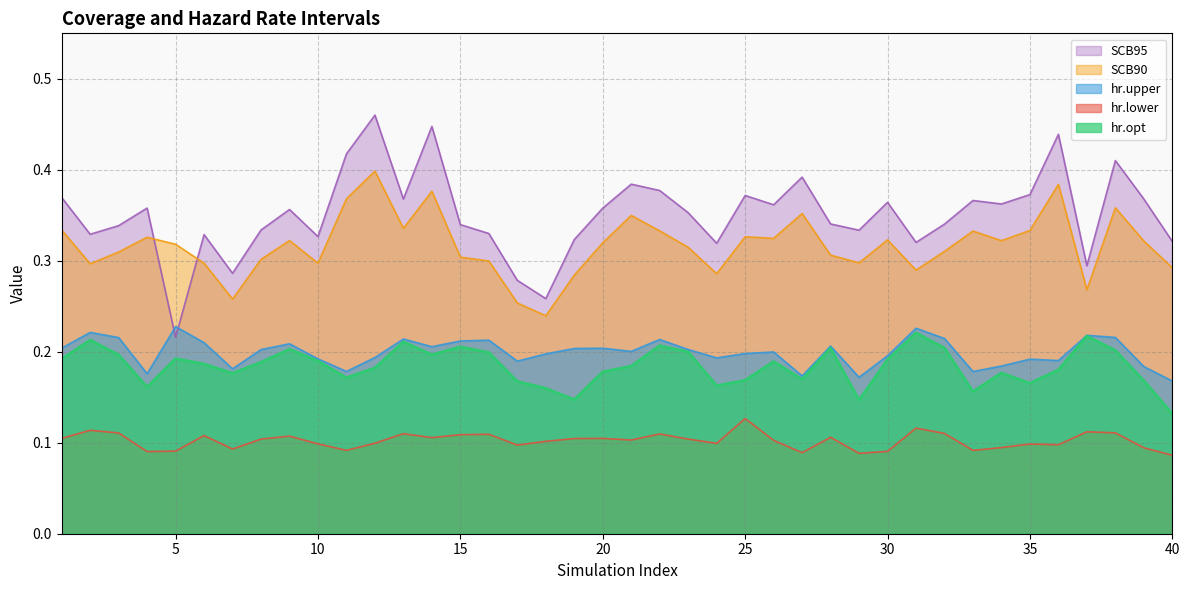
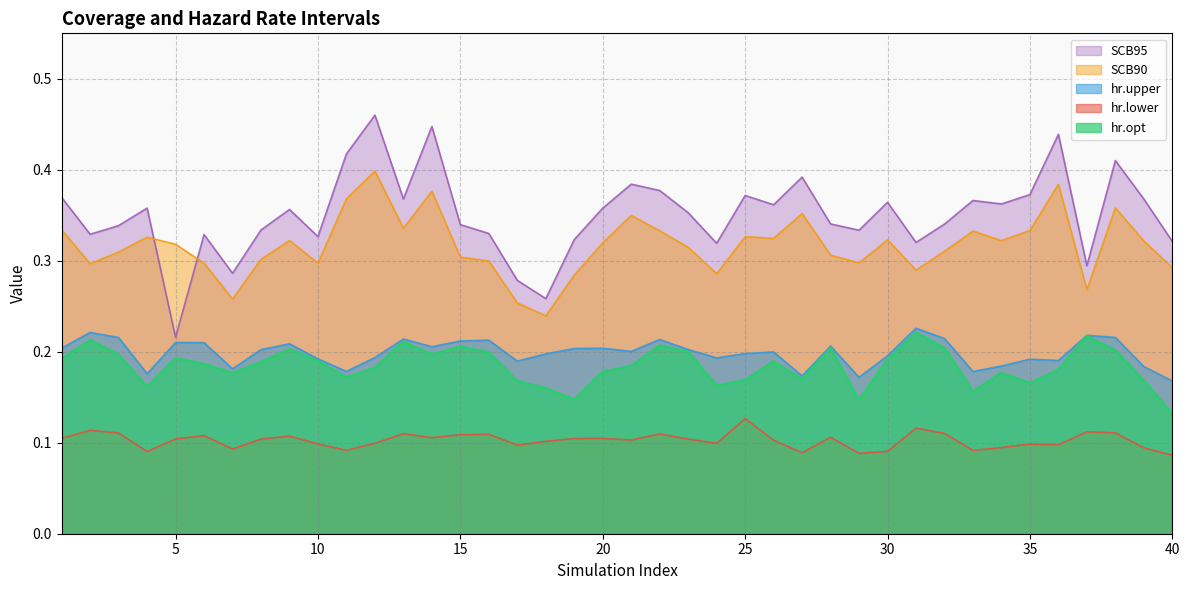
  {
    "SCB95": {
      "5": 0.22,
      "10": 0.33,
      "15": 0.34,
      "20": 0.36,
      "25": 0.37,
      "30": 0.36,
      "35": 0.37,
      "40": 0.32
    },
    "SCB90": {
      "5": 0.32,
      "10": 0.30,
      "15": 0.30,
      "20": 0.32,
      "25": 0.33,
      "30": 0.32,
      "35": 0.33,
      "40": 0.29
    },
    "hr.upper": {
-     "5": 0.23,
+     "5": 0.21,
      "15": 0.21,
      "20": 0.20,
      "25": 0.20,
      "30": 0.20,
      "35": 0.19,
      "40": 0.17
    },
    "hr.lower": {
-     "5": 0.09,
+     "5": 0.10,
      "10": 0.10,
      "15": 0.11,
      "20": 0.10,
      "25": 0.13,
      "30": 0.09,
      "35": 0.10,
      "40": 0.09
    },
    "hr.opt": {
      "5": 0.19,
      "15": 0.21,
      "20": 0.18,
      "25": 0.17,
      "30": 0.19,
      "35": 0.17,
      "40": 0.13
    }
  }
